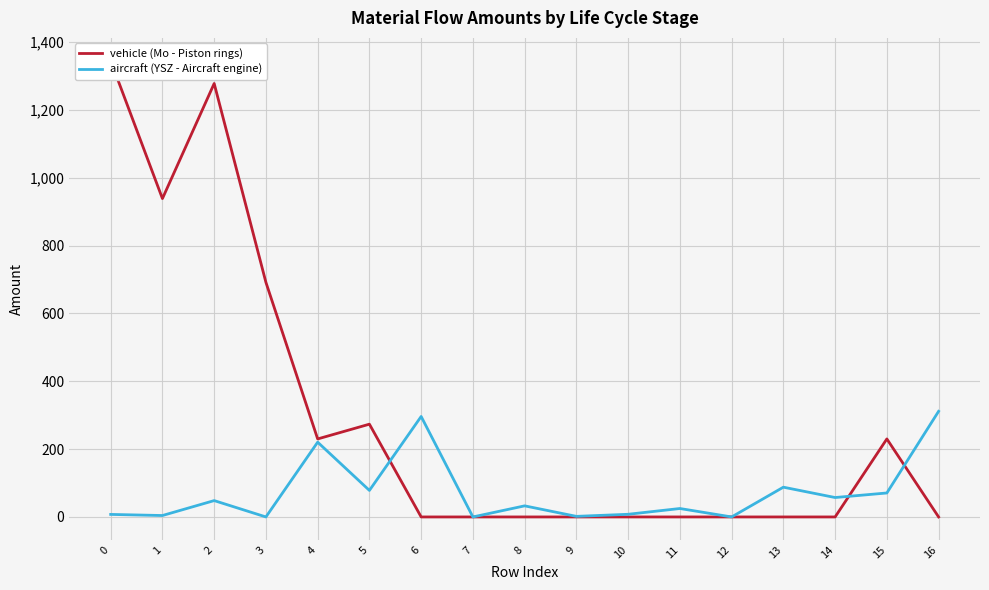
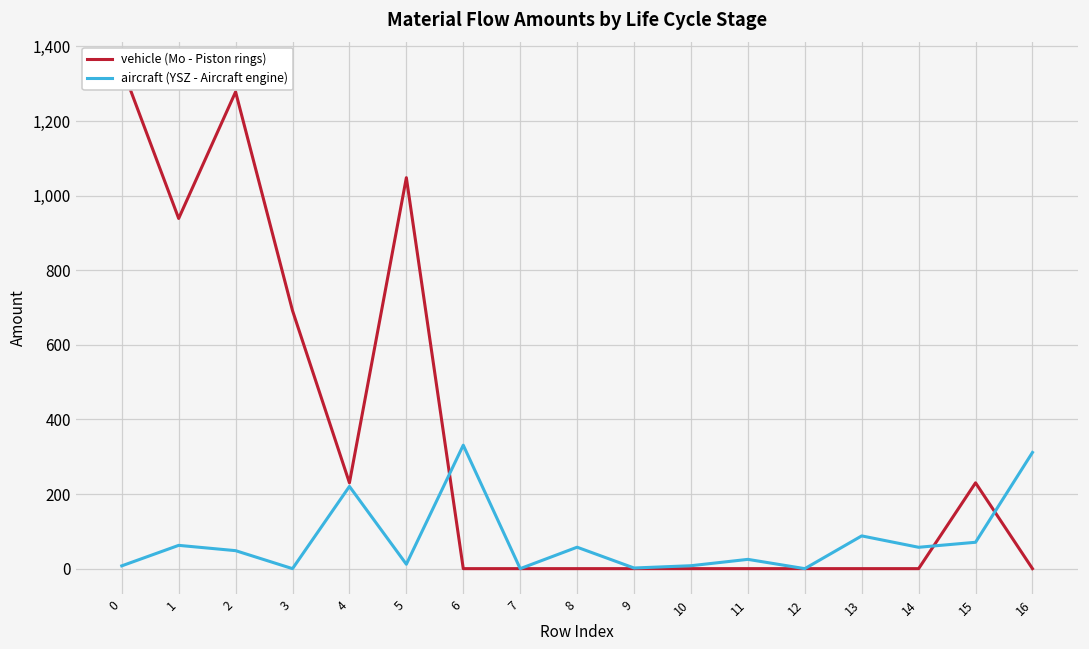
  {
    "vehicle (Mo - Piston rings)": {
      "1": "940",
      "2": "1,280",
      "3": "690",
      "4": "230",
-     "5": "270",
+     "5": "1,050",
      "6": "0",
      "8": "0",
      "10": "0",
      "11": "0",
      "13": "0",
      "14": "0",
      "15": "230",
      "16": "0"
    },
    "aircraft (YSZ - Aircraft engine)": {
      "0": "10",
-     "1": "0",
+     "1": "60",
      "2": "50",
      "3": "0",
      "4": "220",
-     "5": "80",
-     "6": "300",
-     "8": "30",
+     "5": "10",
+     "6": "330",
+     "8": "60",
      "10": "10",
      "11": "20",
      "13": "90",
      "14": "60",
      "15": "70",
      "16": "310"
    }
  }
